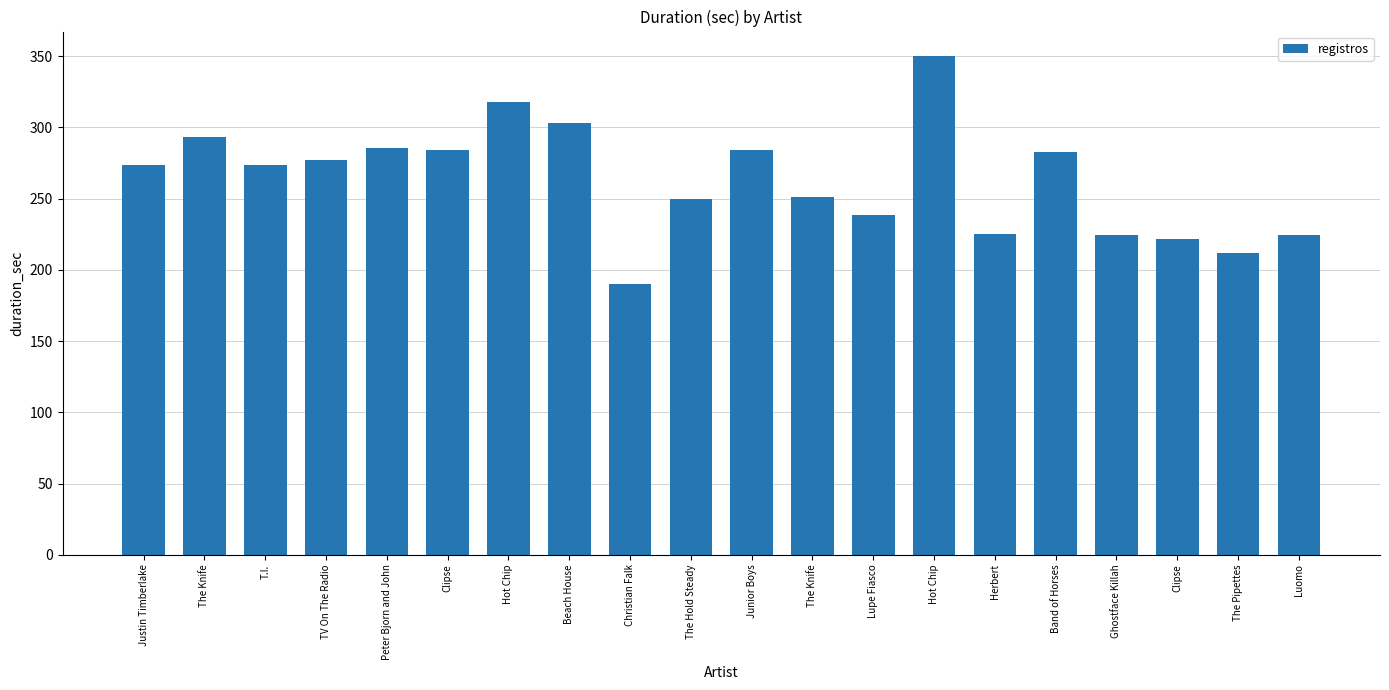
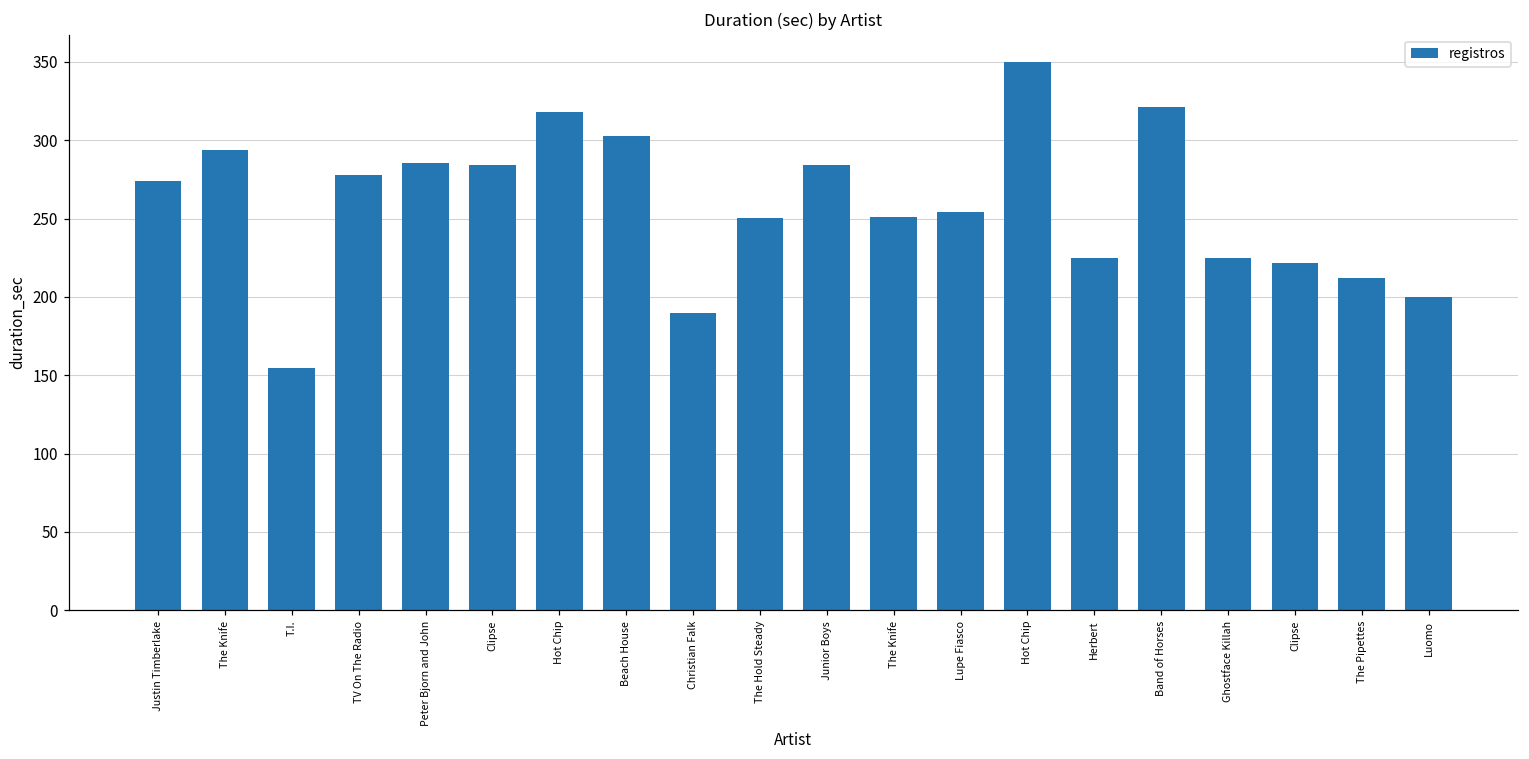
  {
    "Justin Timberlake": 274,
-   "T.I.": 274,
+   "T.I.": 154,
    "TV On The Radio": 277,
    "Peter Bjorn and John": 286,
    "Beach House": 303,
    "Christian Falk": 190,
    "The Hold Steady": 250,
    "Junior Boys": 284,
-   "Lupe Fiasco": 239,
+   "Lupe Fiasco": 254,
    "Herbert": 225,
-   "Band of Horses": 283,
+   "Band of Horses": 321,
    "Ghostface Killah": 225,
    "The Pipettes": 212,
-   "Luomo": 224
+   "Luomo": 200
  }
